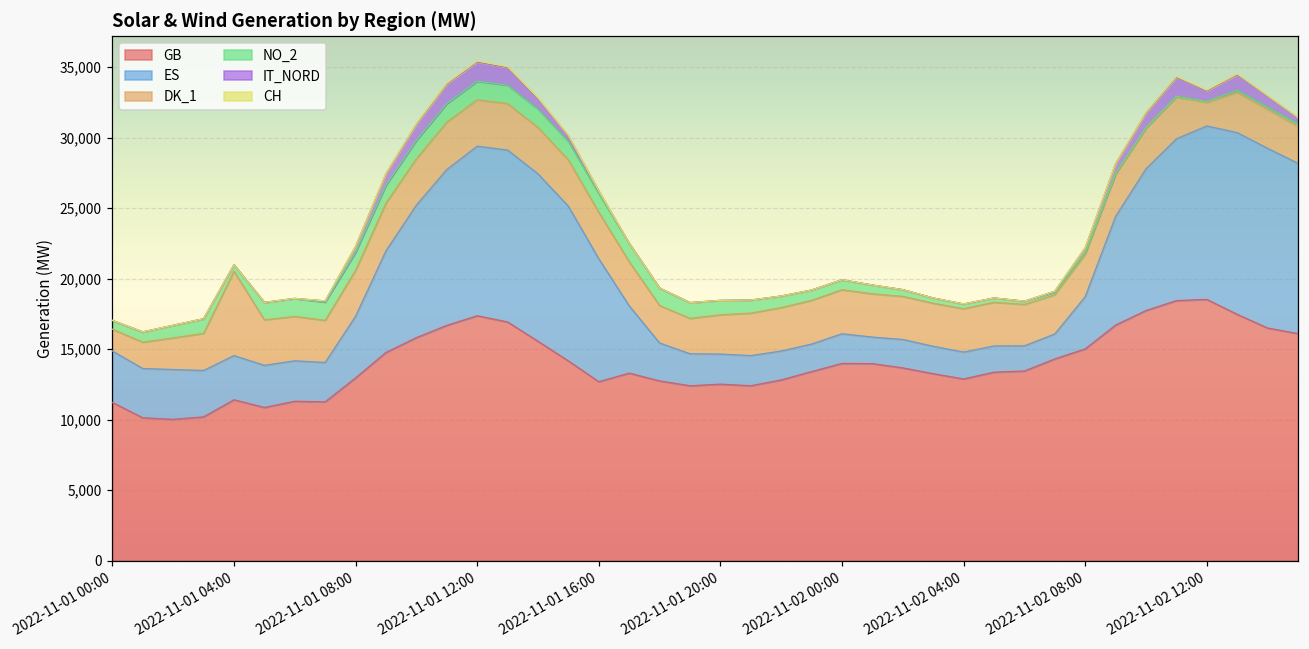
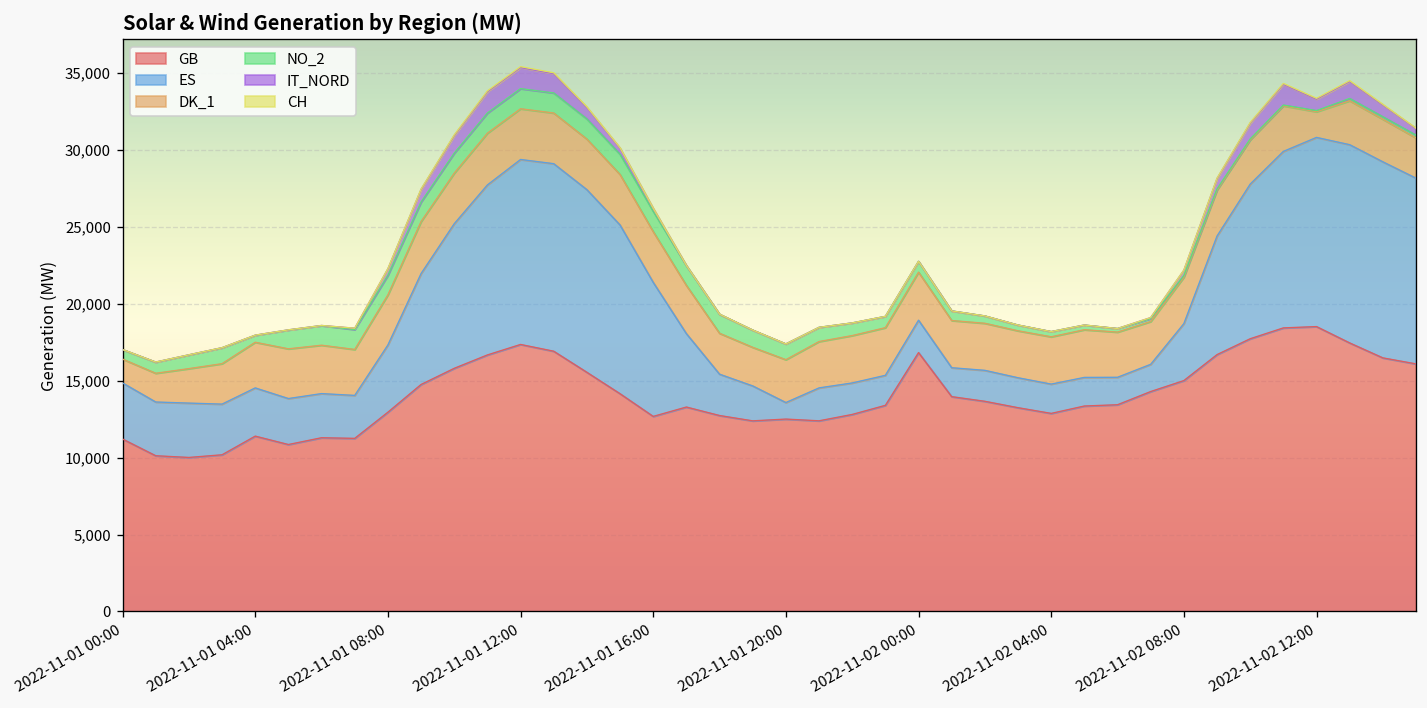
  {
    "GB": {
      "2022-11-01 00:00": "11,200",
      "2022-11-01 04:00": "11,400",
      "2022-11-01 08:00": "13,000",
      "2022-11-01 12:00": "17,400",
      "2022-11-01 16:00": "12,700",
      "2022-11-01 20:00": "12,500",
-     "2022-11-02 00:00": "14,000",
+     "2022-11-02 00:00": "16,800",
      "2022-11-02 04:00": "12,900",
      "2022-11-02 08:00": "15,000",
      "2022-11-02 12:00": "18,500"
    },
    "ES": {
      "2022-11-01 00:00": "3,600",
      "2022-11-01 04:00": "3,100",
      "2022-11-01 08:00": "4,400",
      "2022-11-01 12:00": "12,000",
      "2022-11-01 16:00": "8,700",
-     "2022-11-01 20:00": "2,100",
+     "2022-11-01 20:00": "1,100",
      "2022-11-02 00:00": "2,100",
      "2022-11-02 04:00": "1,900",
      "2022-11-02 08:00": "3,700",
      "2022-11-02 12:00": "12,300"
    },
    "DK_1": {
      "2022-11-01 00:00": "1,500",
-     "2022-11-01 04:00": "6,000",
+     "2022-11-01 04:00": "3,000",
      "2022-11-01 08:00": "3,300",
      "2022-11-01 12:00": "3,300",
      "2022-11-01 16:00": "3,300",
      "2022-11-01 20:00": "2,800",
      "2022-11-02 00:00": "3,100",
      "2022-11-02 04:00": "3,100"
    },
    "NO_2": {
      "2022-11-01 08:00": "1,300",
      "2022-11-01 12:00": "1,300"
    }
  }
